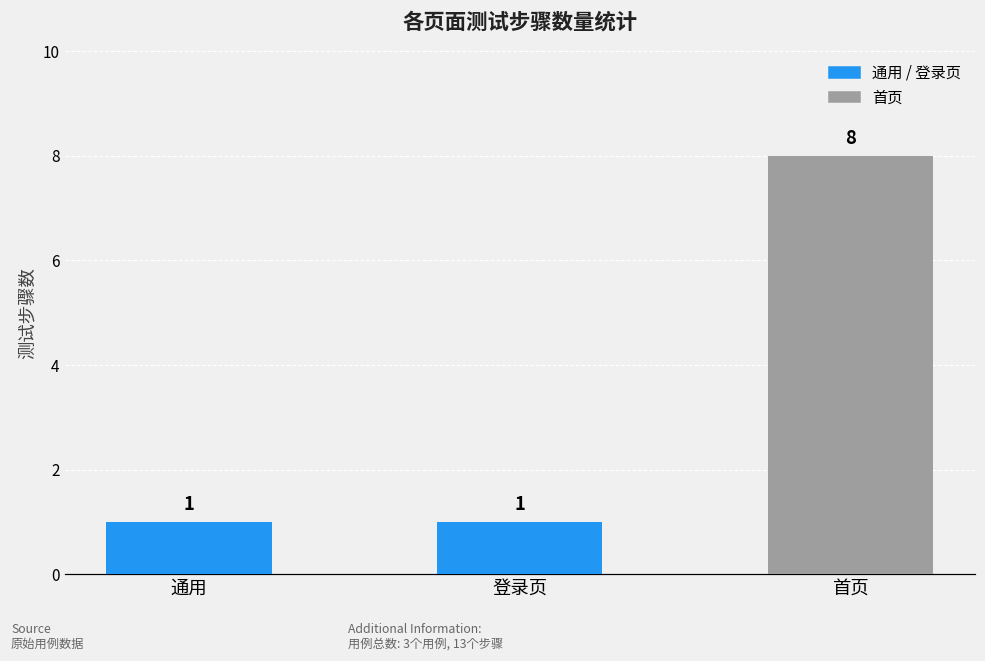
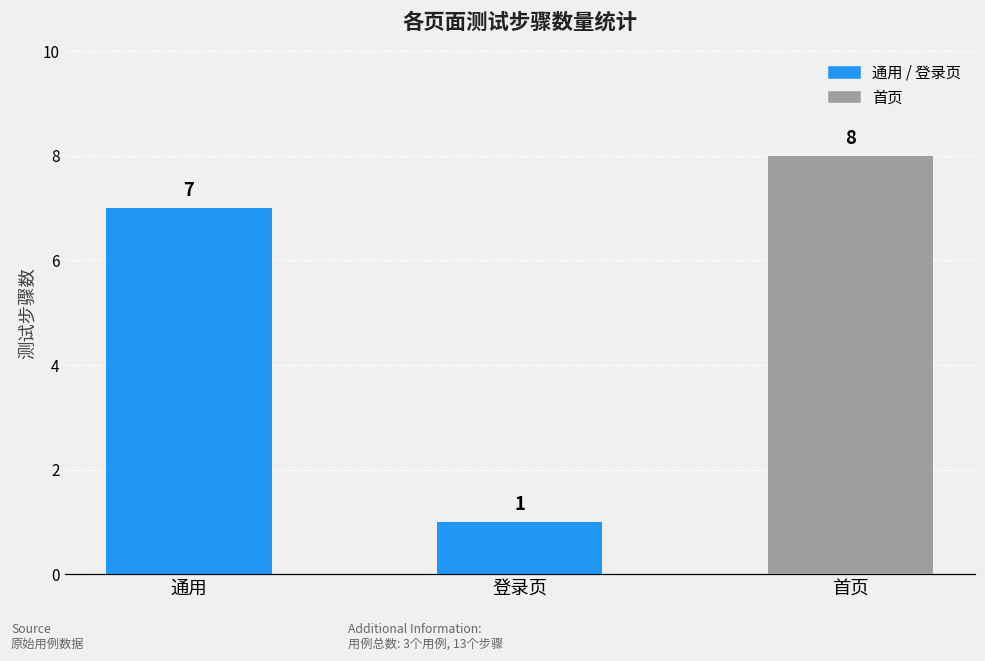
  {
-   "通用": 1,
+   "通用": 7,
    "登录页": 1,
    "首页": 8
  }
